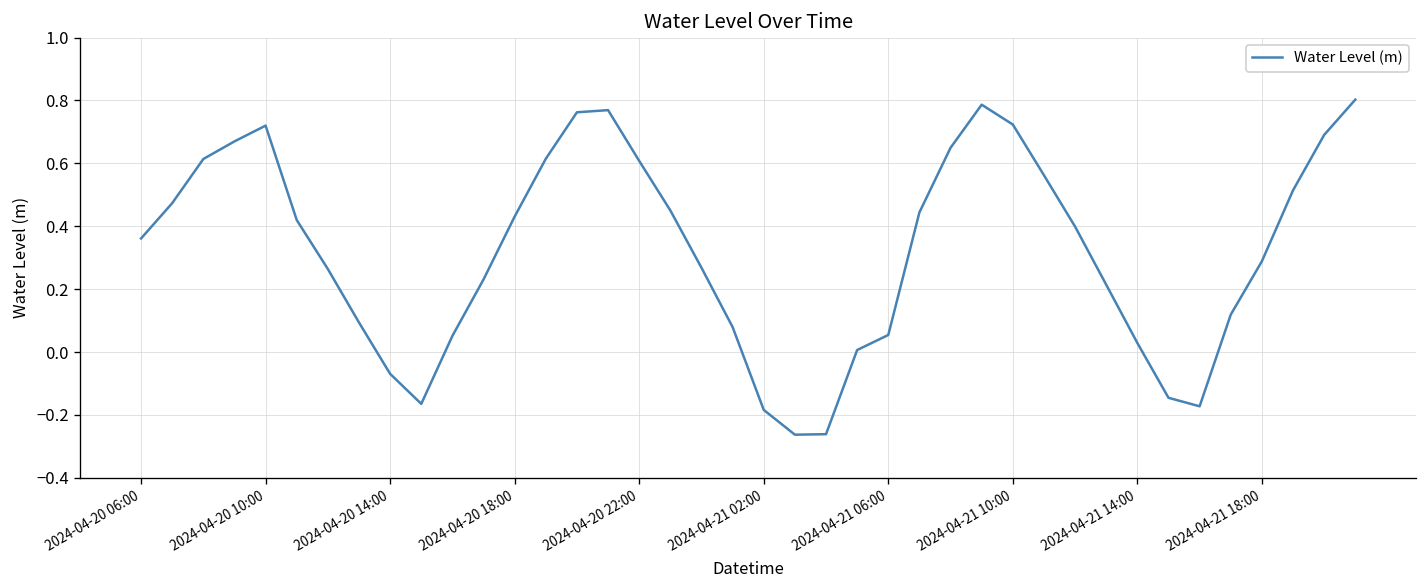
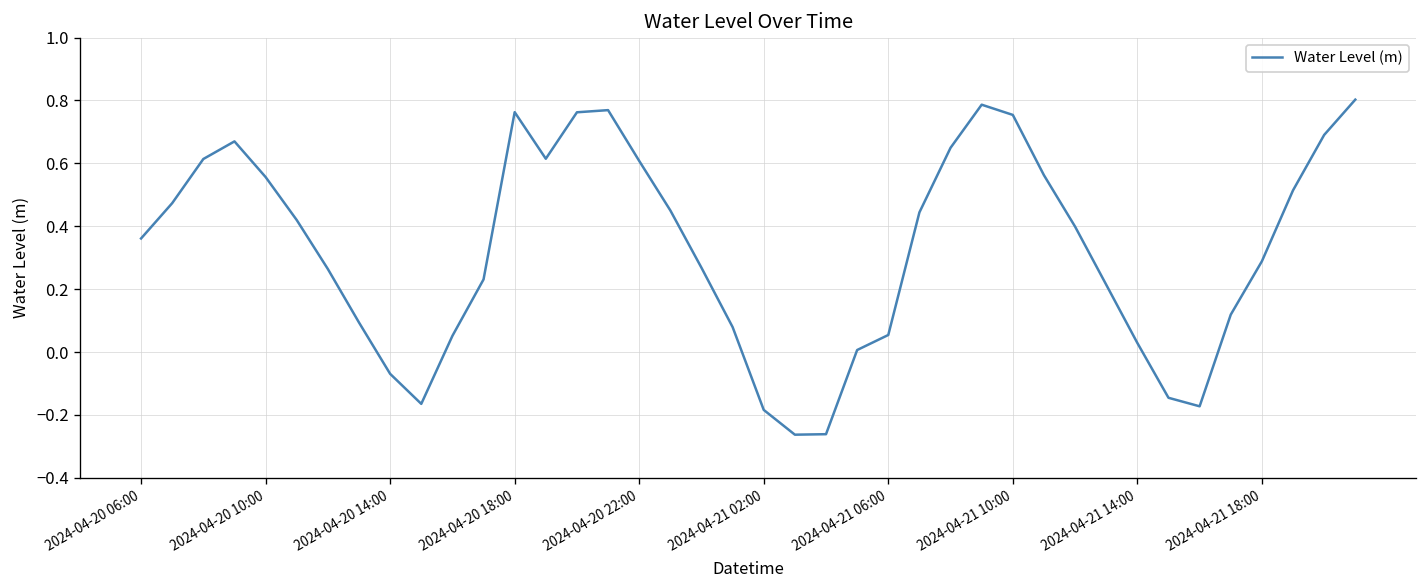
  {
    "2024-04-20 06:00": 0.36,
-   "2024-04-20 10:00": 0.72,
+   "2024-04-20 10:00": 0.56,
    "2024-04-20 14:00": -0.07,
-   "2024-04-20 18:00": 0.43,
+   "2024-04-20 18:00": 0.76,
    "2024-04-20 22:00": 0.61,
    "2024-04-21 02:00": -0.18,
    "2024-04-21 06:00": 0.05,
-   "2024-04-21 10:00": 0.72,
+   "2024-04-21 10:00": 0.75,
    "2024-04-21 14:00": 0.03,
    "2024-04-21 18:00": 0.29
  }
